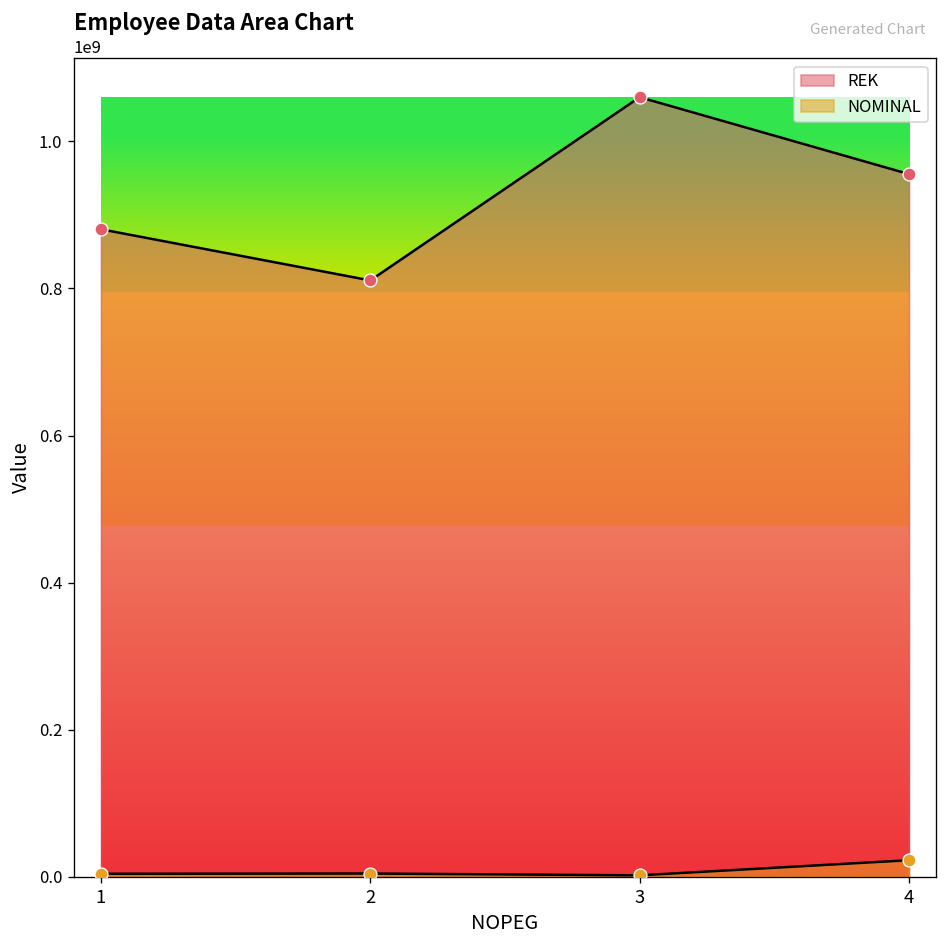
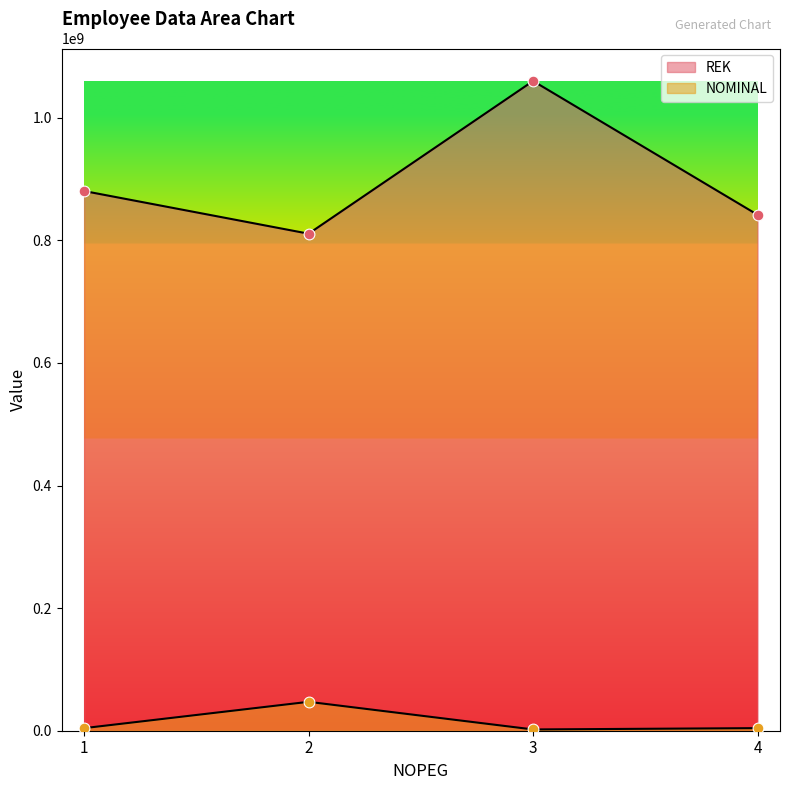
  {
    "REK": {
      "1": 880000000,
      "2": 810000000,
      "3": 1060000000,
-     "4": 960000000
+     "4": 840000000
    },
    "NOMINAL": {
      "1": 0,
-     "2": 0,
+     "2": 50000000,
      "3": 0,
-     "4": 20000000
+     "4": 0
    }
  }
